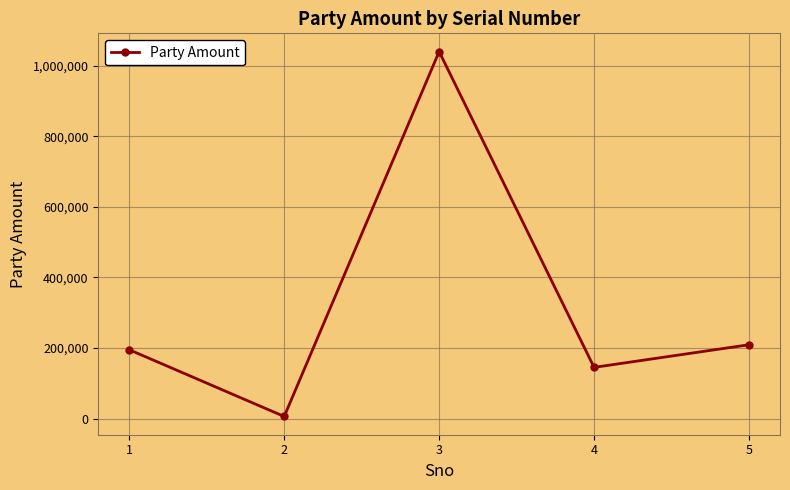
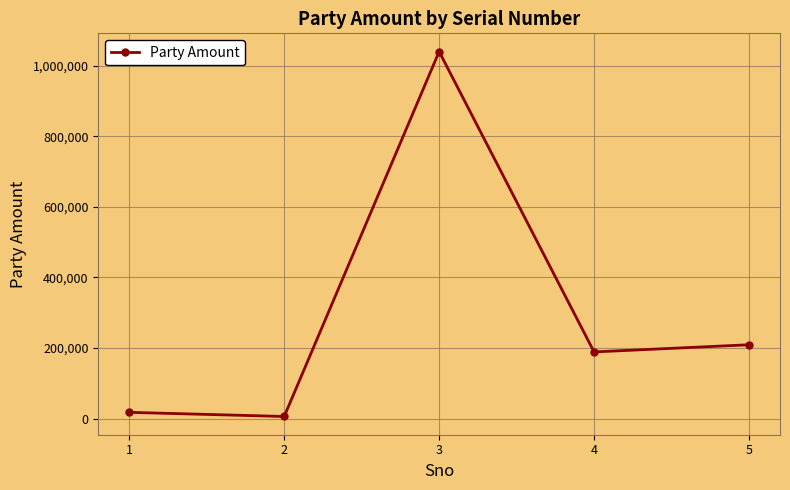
  {
-   "1": "190,000",
+   "1": "20,000",
    "2": "10,000",
    "3": "1,040,000",
-   "4": "140,000",
+   "4": "190,000",
    "5": "210,000"
  }
